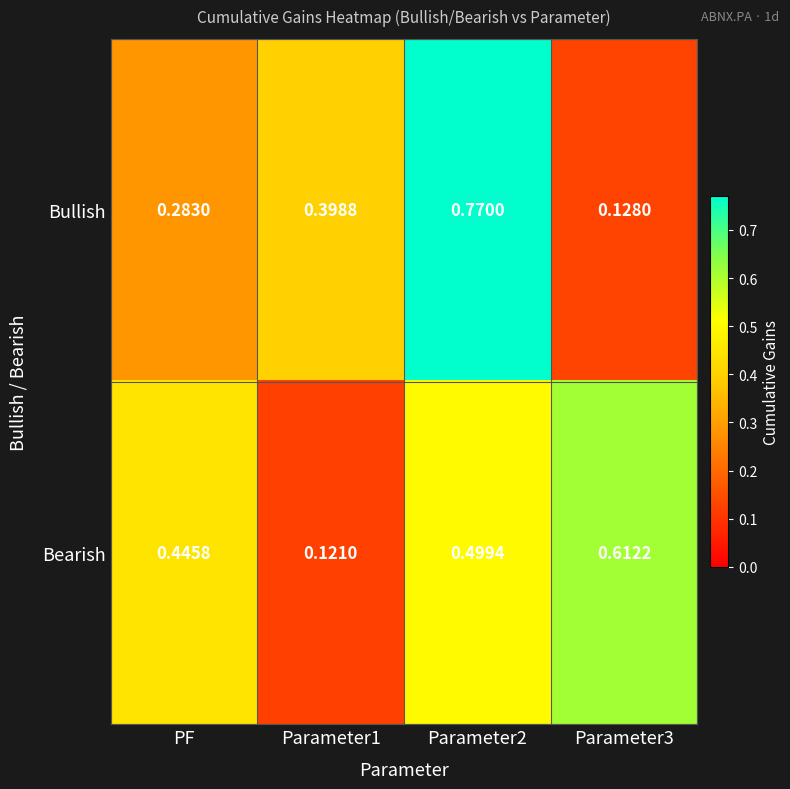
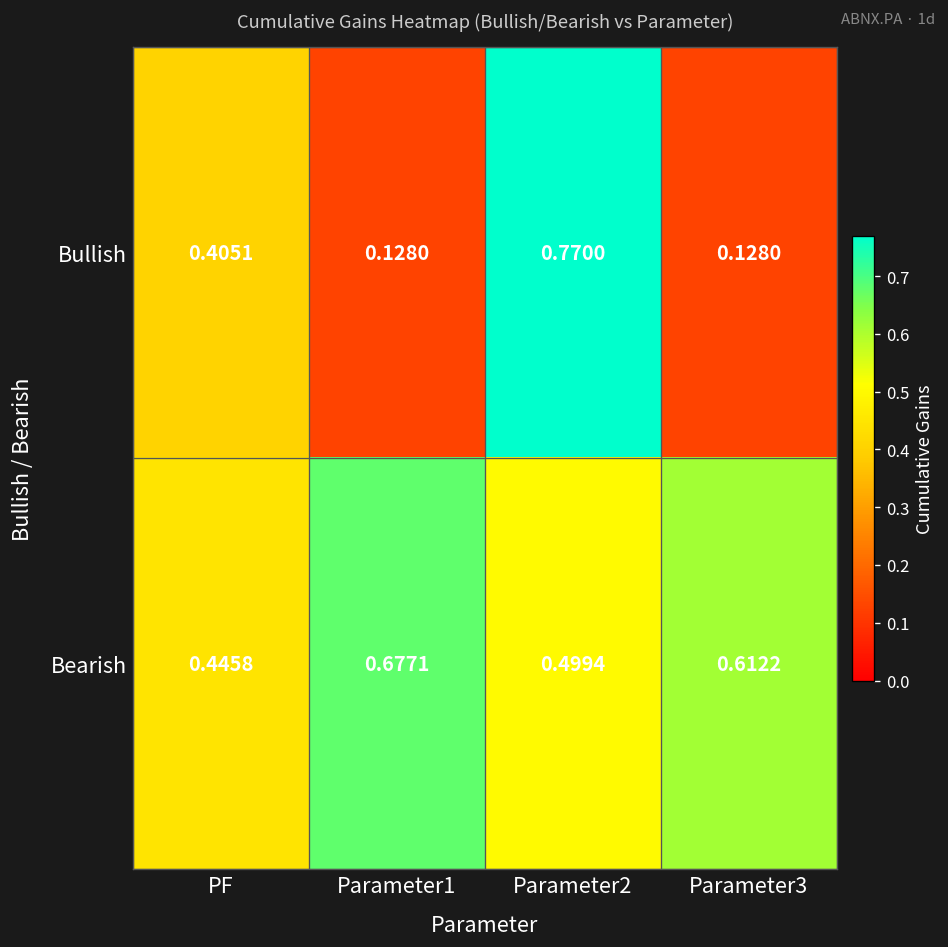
  {
    "Bullish": {
-     "PF": 0.2830,
-     "Parameter1": 0.3988,
+     "PF": 0.4051,
+     "Parameter1": 0.1280,
      "Parameter2": 0.7700,
      "Parameter3": 0.1280
    },
    "Bearish": {
      "PF": 0.4458,
-     "Parameter1": 0.1210,
+     "Parameter1": 0.6771,
      "Parameter2": 0.4994,
      "Parameter3": 0.6122
    }
  }
